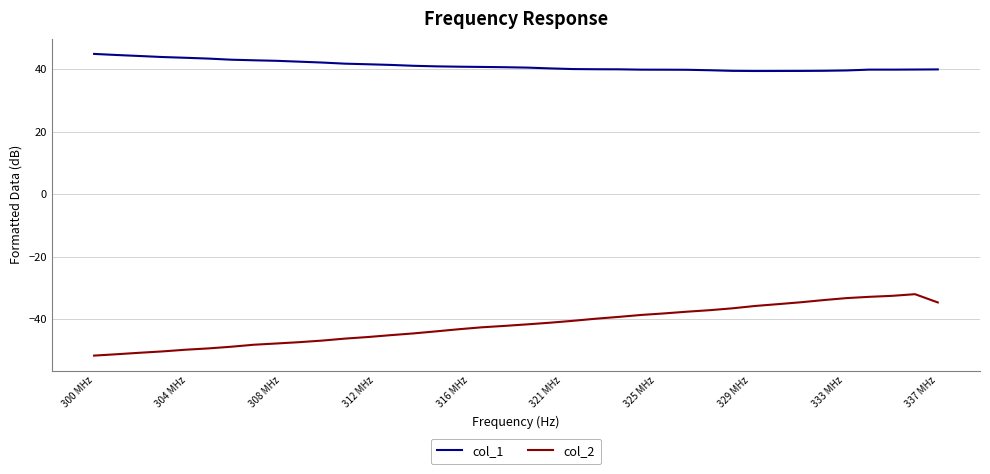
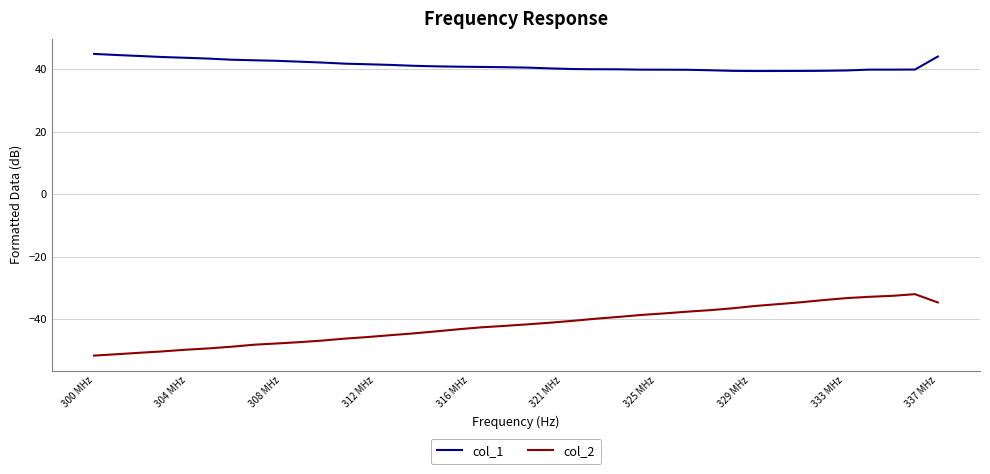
  {
    "col_1": {
      "300 MHz": 45,
-     "337 MHz": 40
+     "337 MHz": 44
    },
    "col_2": {
      "300 MHz": -52,
      "337 MHz": -35
    }
  }
